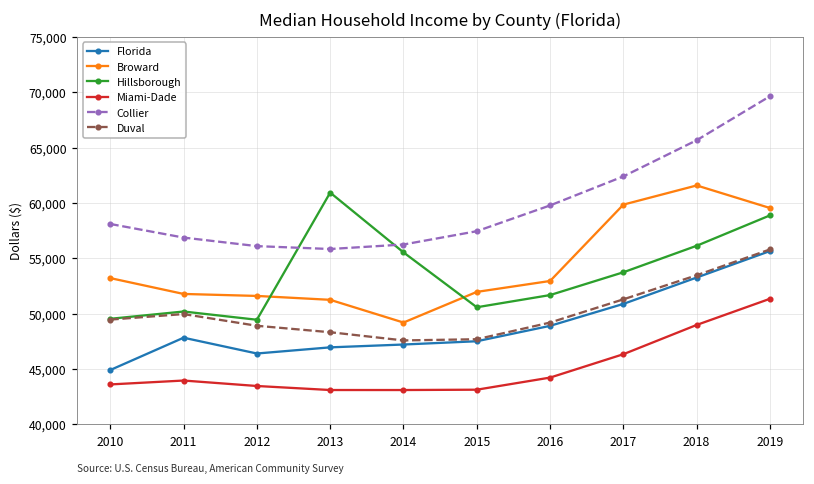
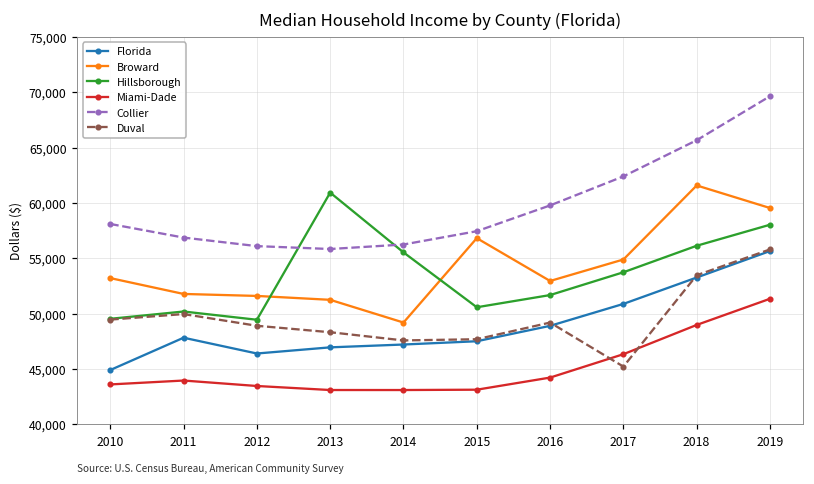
  {
    "Florida": {
      "2010": "44,900",
      "2011": "47,800",
      "2012": "46,400",
      "2013": "47,000",
      "2014": "47,200",
      "2016": "48,900",
      "2017": "50,900"
    },
    "Broward": {
      "2010": "53,200",
      "2011": "51,800",
      "2012": "51,600",
      "2013": "51,300",
      "2014": "49,200",
-     "2015": "52,000",
+     "2015": "56,800",
      "2016": "53,000",
-     "2017": "59,900",
+     "2017": "54,900",
      "2018": "61,600",
      "2019": "59,500"
    },
    "Hillsborough": {
      "2012": "49,500",
      "2013": "60,900",
      "2014": "55,500",
      "2015": "50,600",
      "2016": "51,700",
      "2017": "53,700",
      "2018": "56,100",
-     "2019": "58,900"
+     "2019": "58,000"
    },
    "Miami-Dade": {
      "2010": "43,600",
      "2011": "44,000",
      "2012": "43,500",
      "2013": "43,100",
      "2014": "43,100",
      "2015": "43,100",
      "2016": "44,200",
      "2017": "46,300",
      "2018": "49,000",
      "2019": "51,300"
    },
    "Collier": {
      "2010": "58,100",
      "2011": "56,900",
      "2012": "56,100",
      "2013": "55,800",
      "2014": "56,300",
      "2015": "57,500",
      "2016": "59,800",
      "2017": "62,400",
      "2018": "65,700",
      "2019": "69,700"
    },
    "Duval": {
      "2012": "48,900",
      "2013": "48,300",
      "2014": "47,600",
      "2016": "49,200",
-     "2017": "51,300"
+     "2017": "45,200"
    }
  }
